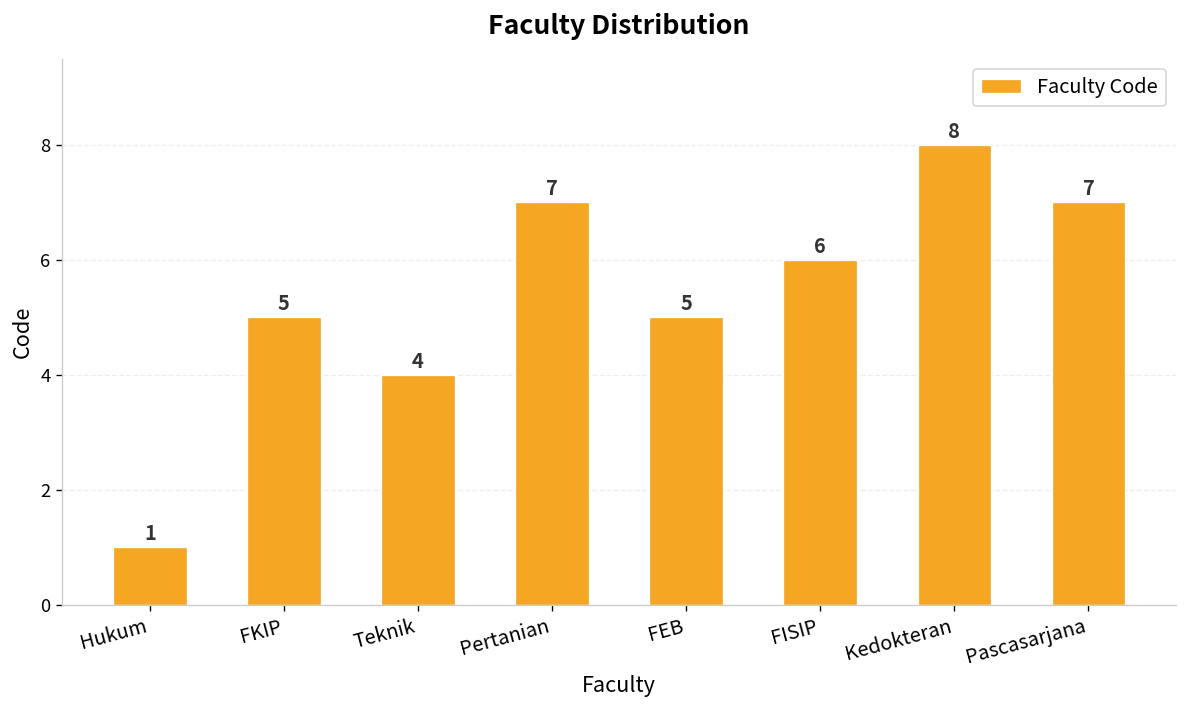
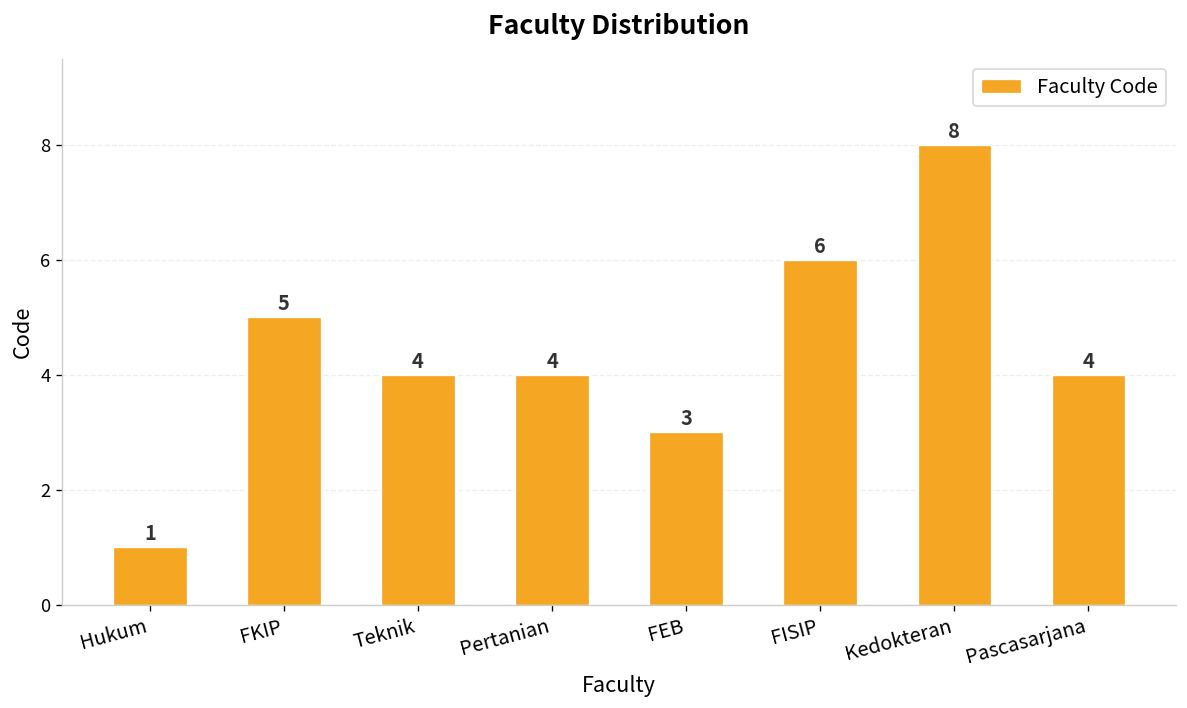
  {
    "Hukum": 1,
    "FKIP": 5,
    "Teknik": 4,
-   "Pertanian": 7,
-   "FEB": 5,
+   "Pertanian": 4,
+   "FEB": 3,
    "FISIP": 6,
    "Kedokteran": 8,
-   "Pascasarjana": 7
+   "Pascasarjana": 4
  }
